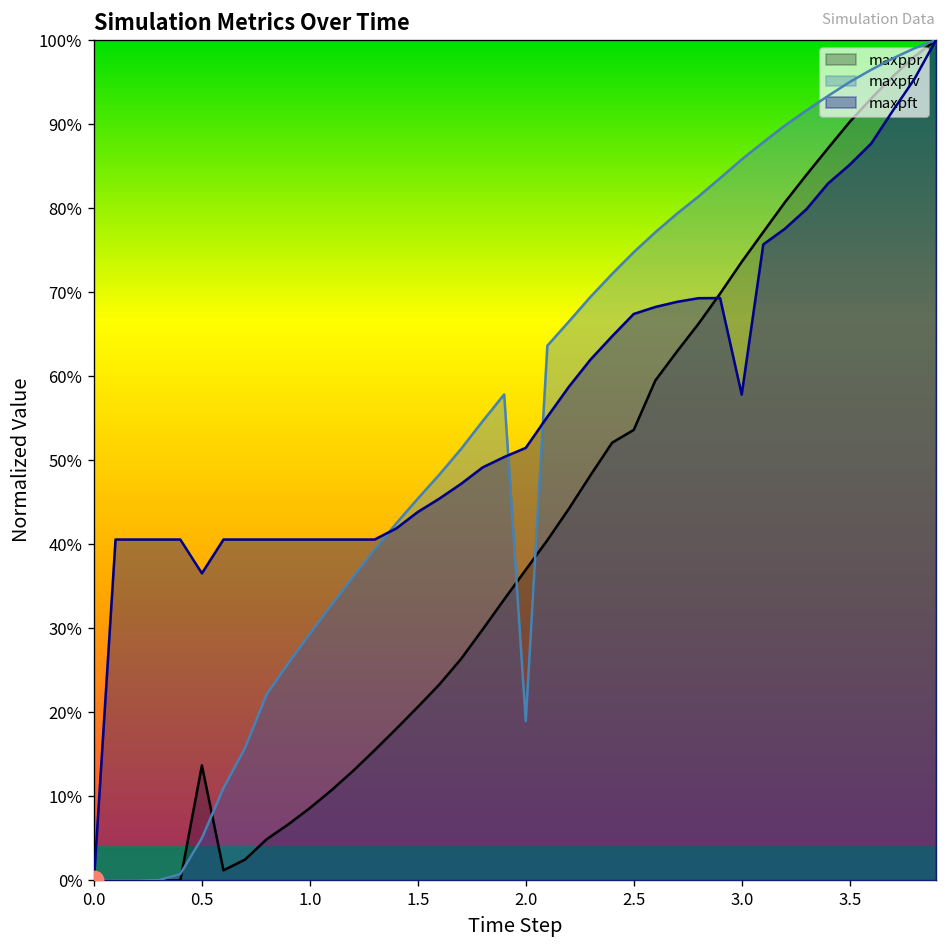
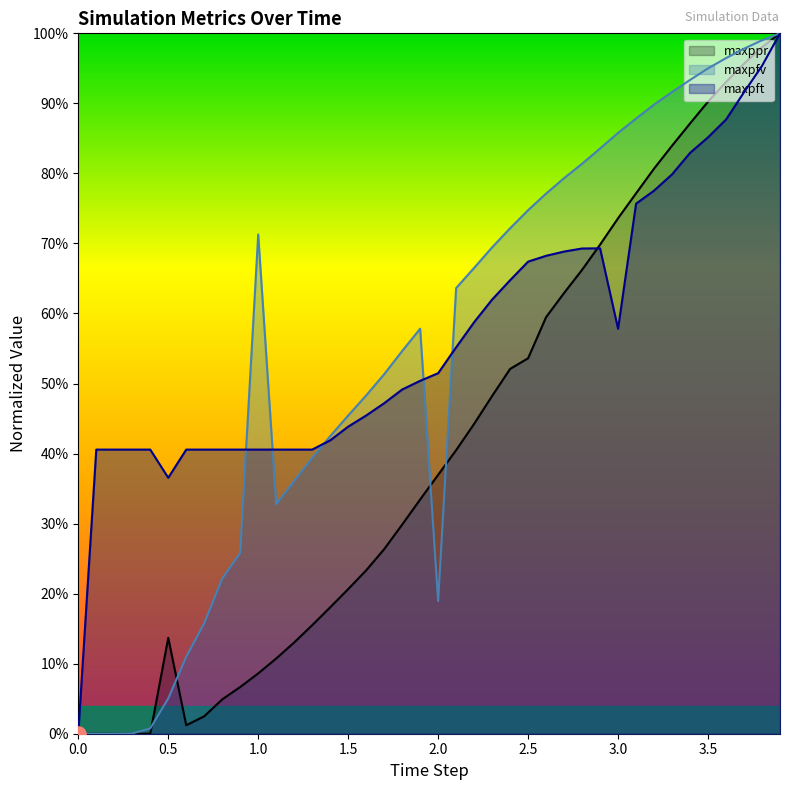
  {
    "maxppr": {
      "0.5": "14%",
      "1.0": "9%",
      "1.5": "21%",
      "2.0": "37%",
      "2.5": "54%",
      "3.0": "74%",
      "3.5": "90%"
    },
    "maxpfv": {
      "0.5": "5%",
-     "1.0": "29%",
+     "1.0": "71%",
      "1.5": "45%",
      "2.0": "19%",
      "2.5": "75%",
      "3.0": "86%"
    },
    "maxpft": {
      "0.5": "37%",
      "1.0": "41%",
      "1.5": "44%",
      "2.0": "51%",
      "2.5": "67%",
      "3.0": "58%",
      "3.5": "85%"
    }
  }
